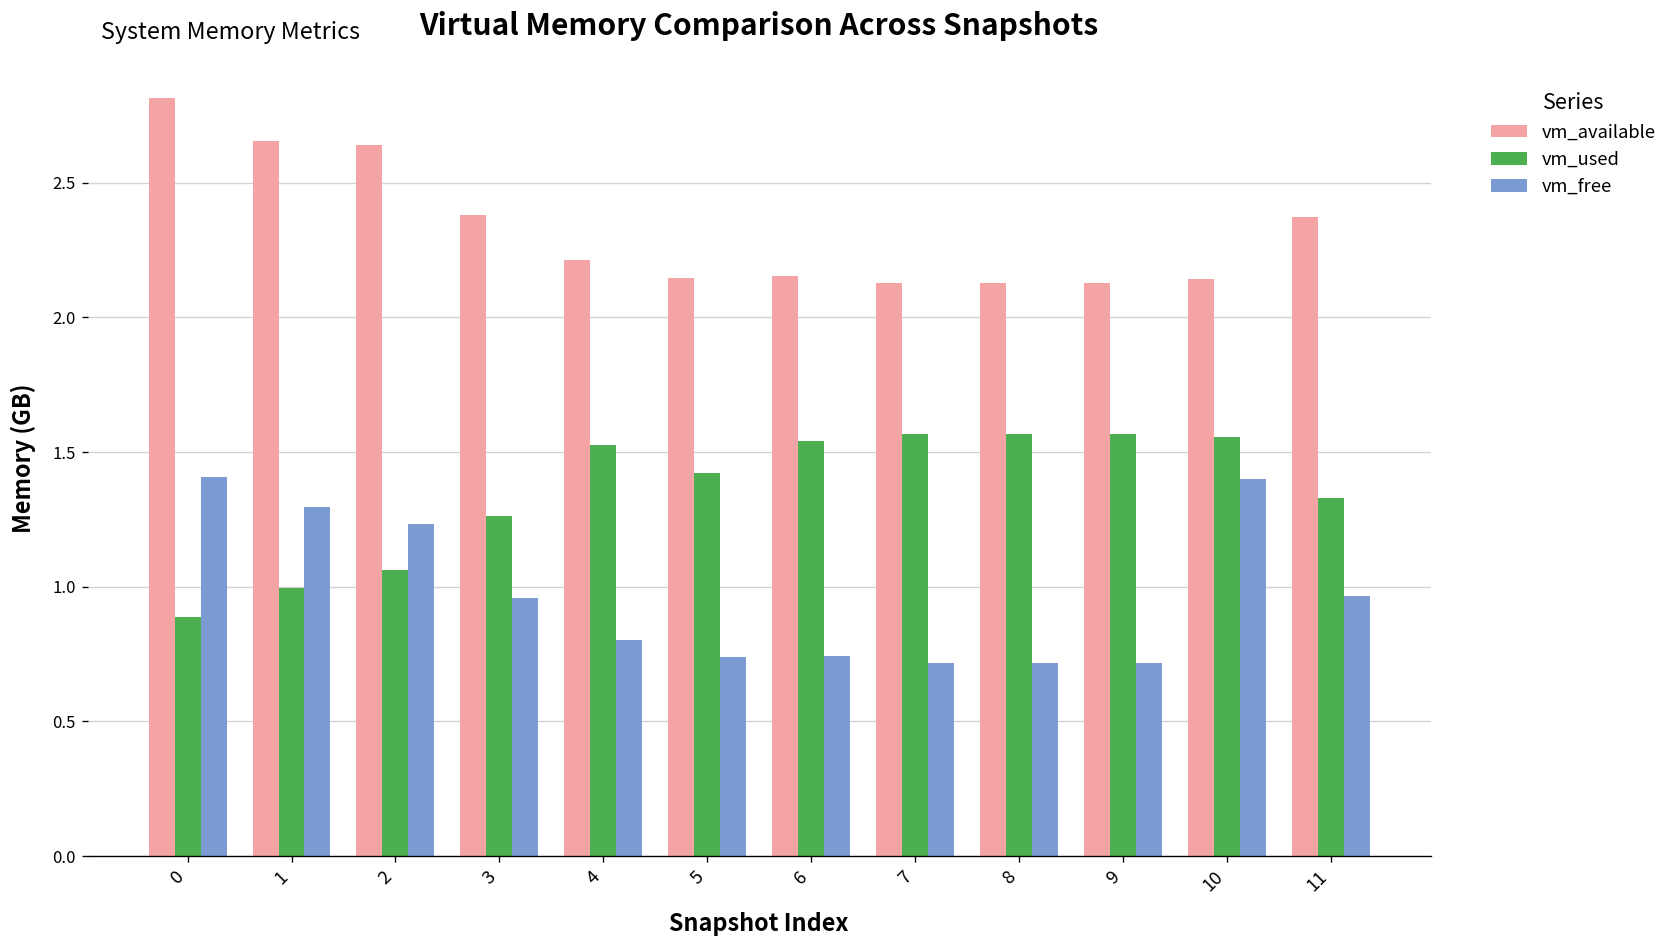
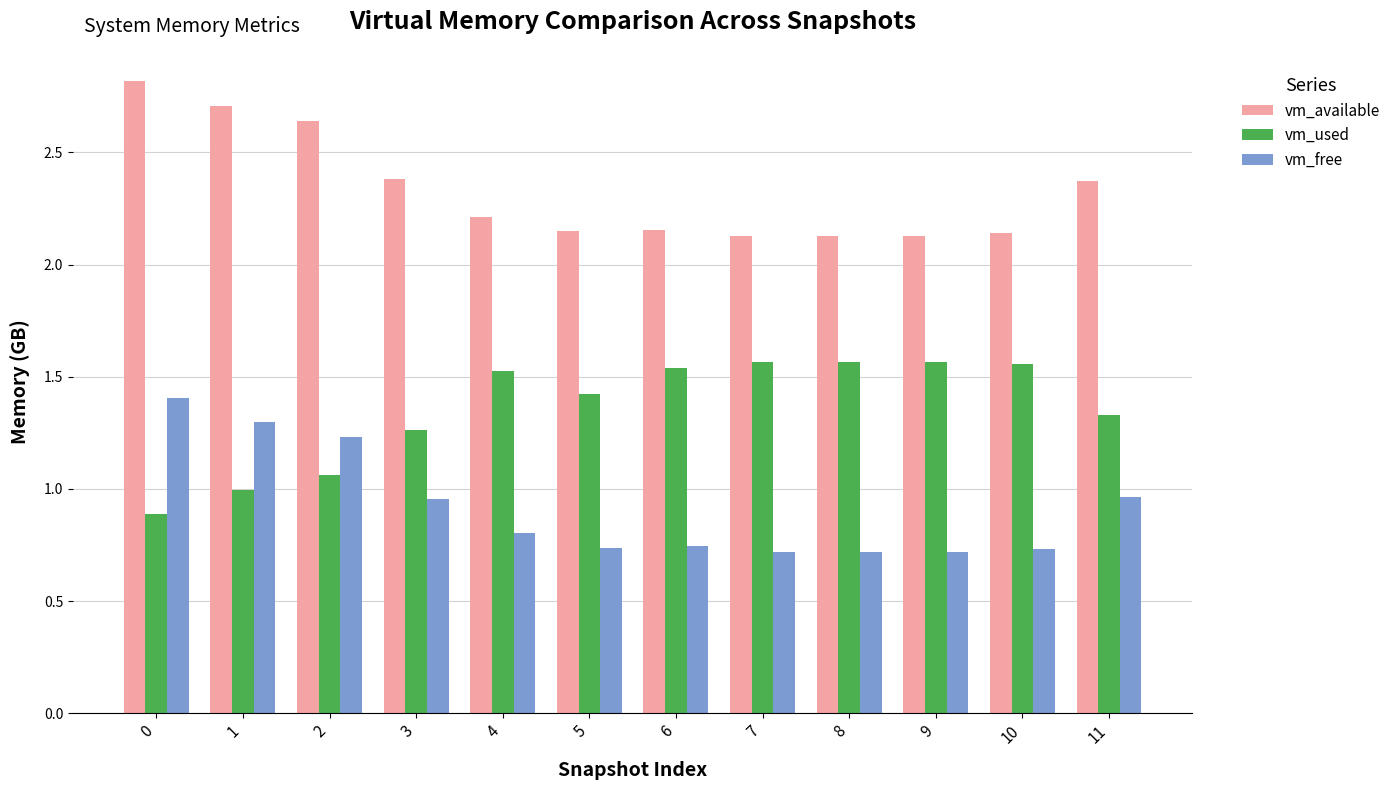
  {
    "vm_available": {
      "0": 2.82,
-     "1": 2.65,
+     "1": 2.71,
      "2": 2.64,
      "3": 2.38,
      "4": 2.21,
      "5": 2.15,
      "6": 2.15,
      "7": 2.13,
      "8": 2.13,
      "9": 2.13,
      "10": 2.14,
      "11": 2.37
    },
    "vm_used": {
      "0": 0.89,
      "1": 1.00,
      "2": 1.06,
      "3": 1.26,
      "4": 1.53,
      "5": 1.42,
      "6": 1.54,
      "7": 1.57,
      "8": 1.57,
      "9": 1.57,
      "10": 1.55,
      "11": 1.33
    },
    "vm_free": {
      "0": 1.41,
      "1": 1.30,
      "2": 1.23,
      "3": 0.96,
      "4": 0.80,
      "5": 0.74,
      "6": 0.74,
      "7": 0.72,
      "8": 0.72,
      "9": 0.72,
-     "10": 1.40,
+     "10": 0.73,
      "11": 0.96
    }
  }
